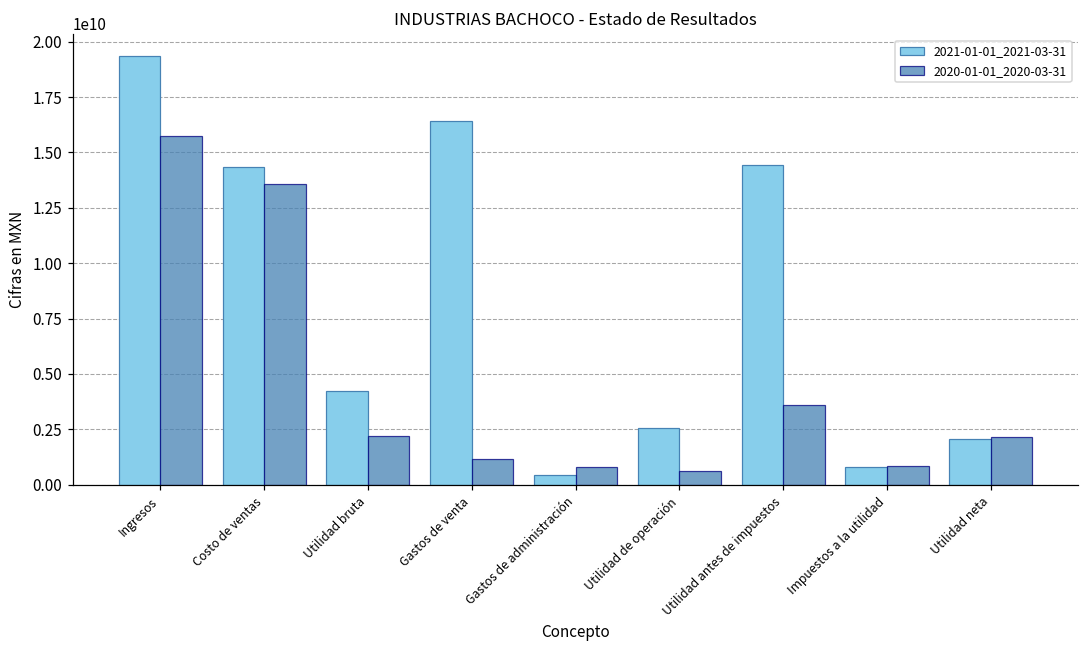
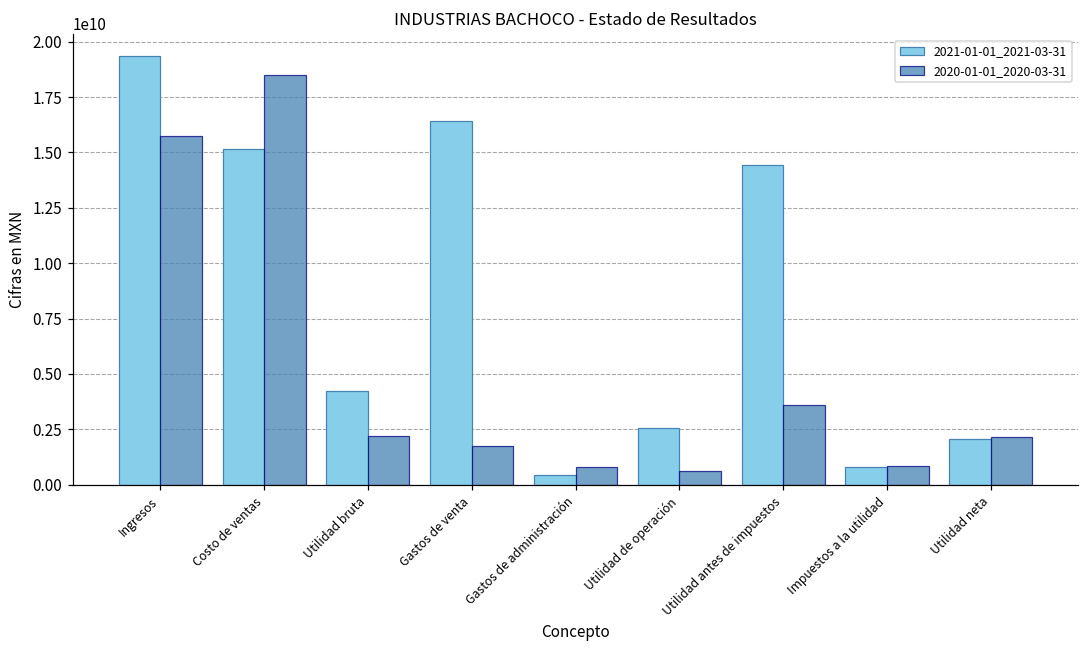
  {
    "2021-01-01_2021-03-31": {
      "Ingresos": 19400000000,
-     "Costo de ventas": 14300000000,
+     "Costo de ventas": 15100000000,
      "Utilidad bruta": 4200000000,
      "Gastos de venta": 16400000000,
      "Gastos de administración": 400000000,
      "Utilidad de operación": 2600000000,
      "Utilidad antes de impuestos": 14400000000,
      "Impuestos a la utilidad": 800000000,
      "Utilidad neta": 2100000000
    },
    "2020-01-01_2020-03-31": {
      "Ingresos": 15700000000,
-     "Costo de ventas": 13600000000,
+     "Costo de ventas": 18500000000,
      "Utilidad bruta": 2200000000,
-     "Gastos de venta": 1200000000,
+     "Gastos de venta": 1700000000,
      "Gastos de administración": 800000000,
      "Utilidad de operación": 600000000,
      "Utilidad antes de impuestos": 3600000000,
      "Impuestos a la utilidad": 900000000,
      "Utilidad neta": 2200000000
    }
  }
